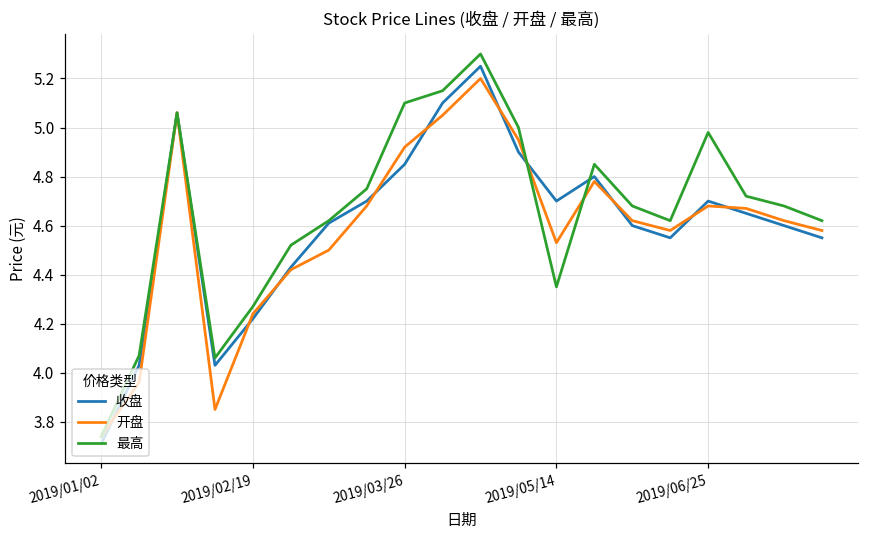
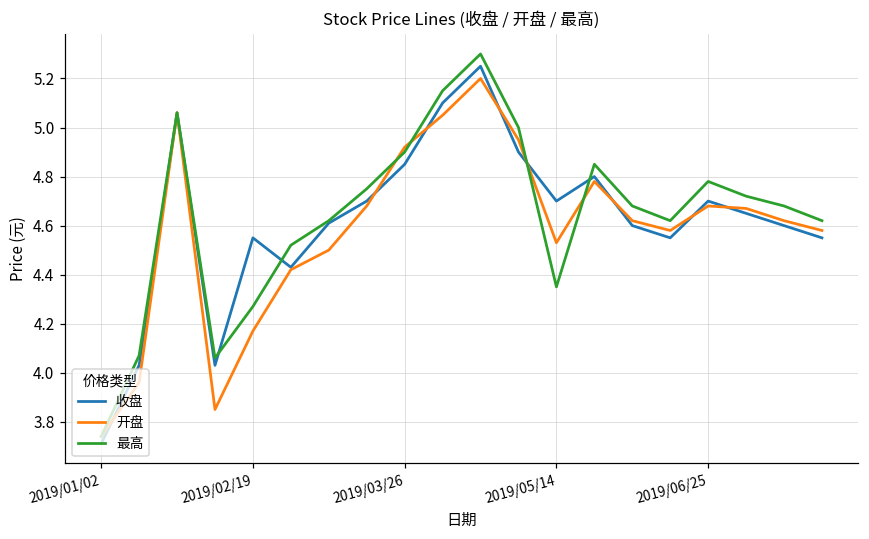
  {
    "收盘": {
-     "2019/02/19": 4.22,
+     "2019/02/19": 4.55,
      "2019/03/26": 4.85,
      "2019/05/14": 4.70,
      "2019/06/25": 4.70
    },
    "开盘": {
-     "2019/02/19": 4.24,
+     "2019/02/19": 4.17,
      "2019/03/26": 4.92,
      "2019/05/14": 4.53,
      "2019/06/25": 4.68
    },
    "最高": {
      "2019/02/19": 4.27,
-     "2019/03/26": 5.1,
+     "2019/03/26": 4.9,
      "2019/05/14": 4.35,
-     "2019/06/25": 4.98
+     "2019/06/25": 4.78
    }
  }
